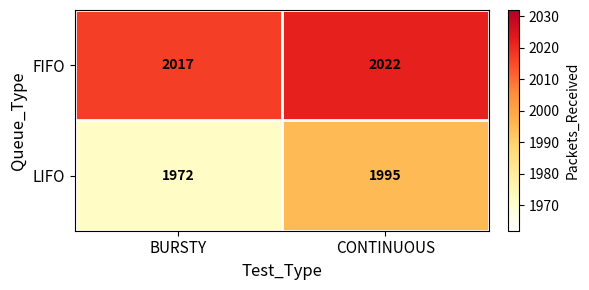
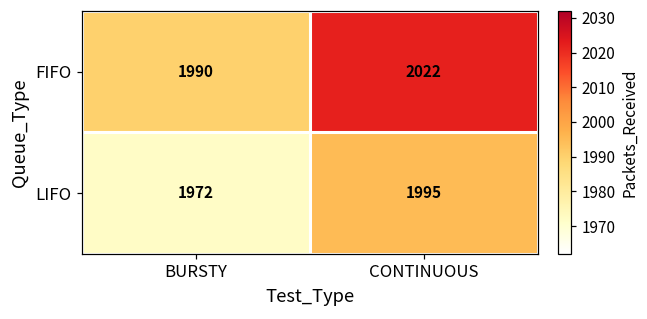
  {
    "FIFO": {
-     "BURSTY": 2017,
+     "BURSTY": 1990,
      "CONTINUOUS": 2022
    },
    "LIFO": {
      "BURSTY": 1972,
      "CONTINUOUS": 1995
    }
  }
